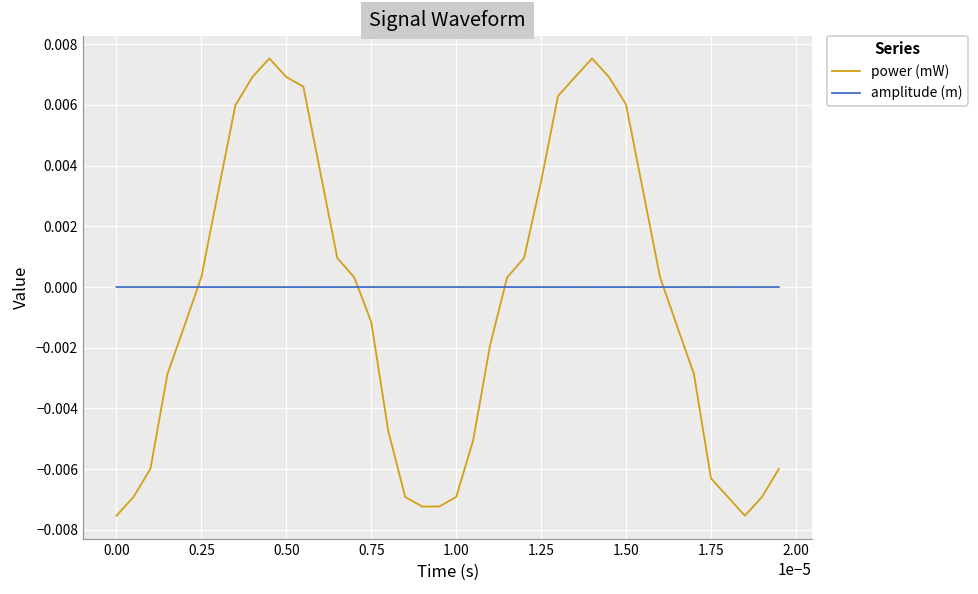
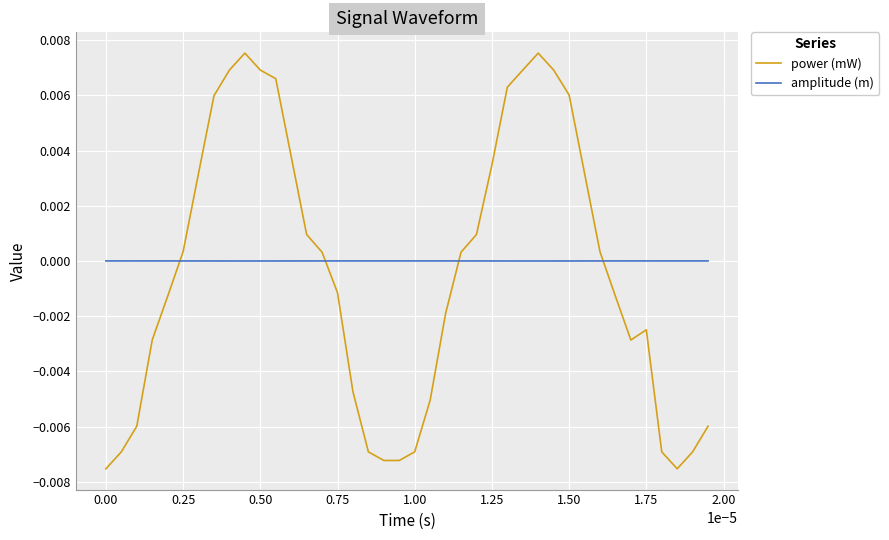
  {
    "power (mW)": {
      "0.00": -0.0075,
      "0.25": 0.0003,
      "0.50": 0.0069,
      "0.75": -0.0012,
      "1.00": -0.0069,
      "1.25": 0.0035,
      "1.50": 0.0060,
-     "1.75": -0.0063
+     "1.75": -0.0025
    },
    "amplitude (m)": {
      "0.00": 0.0000,
      "0.25": 0.0000,
      "0.50": 0.0000,
      "0.75": 0.0000,
      "1.00": 0.0000,
      "1.25": 0.0000,
      "1.50": 0.0000,
      "1.75": 0.0000
    }
  }
